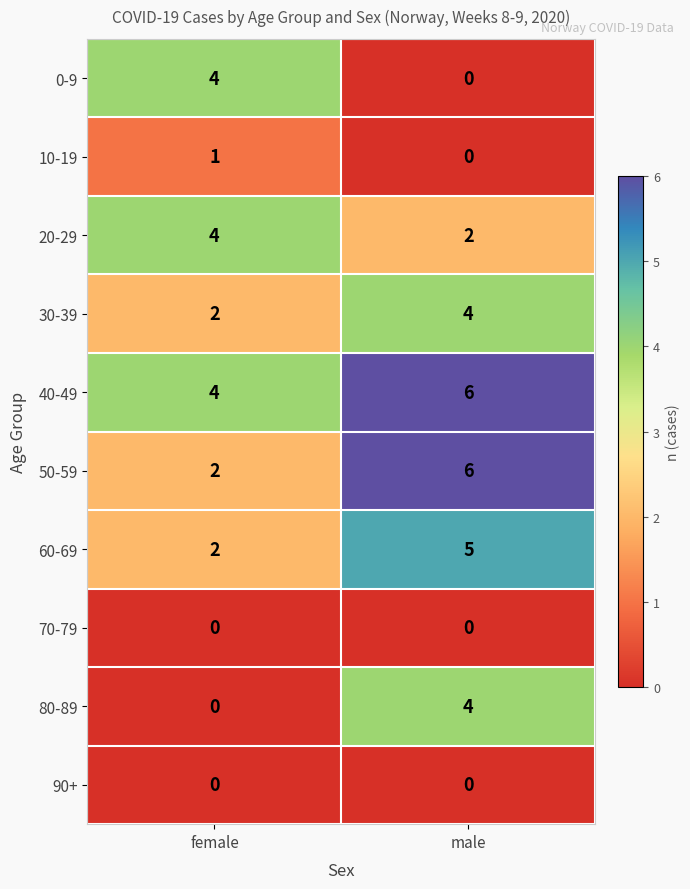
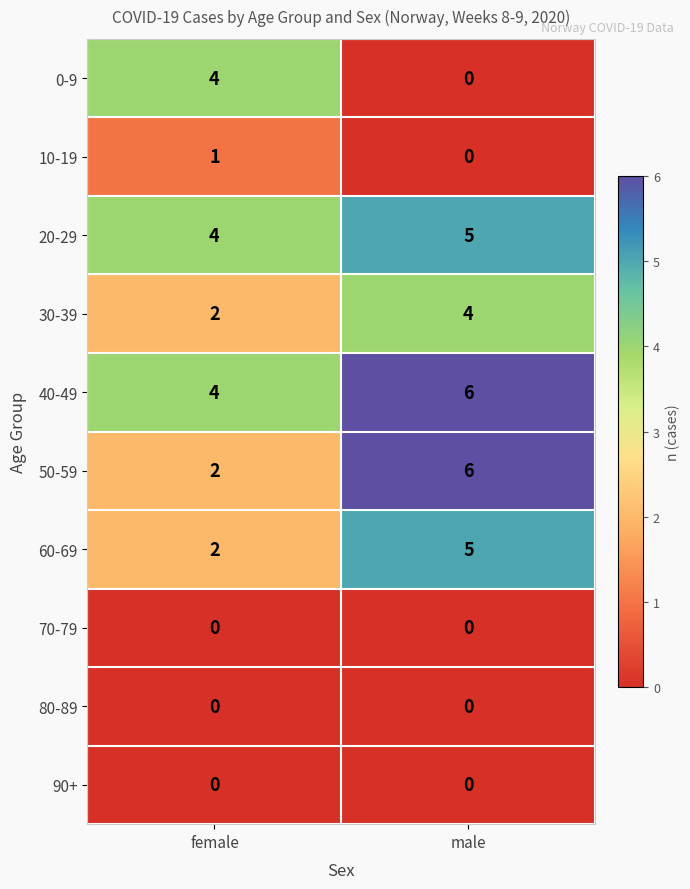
  {
    "0-9": {
      "female": 4,
      "male": 0
    },
    "10-19": {
      "female": 1,
      "male": 0
    },
    "20-29": {
      "female": 4,
-     "male": 2
+     "male": 5
    },
    "30-39": {
      "female": 2,
      "male": 4
    },
    "40-49": {
      "female": 4,
      "male": 6
    },
    "50-59": {
      "female": 2,
      "male": 6
    },
    "60-69": {
      "female": 2,
      "male": 5
    },
    "70-79": {
      "female": 0,
      "male": 0
    },
    "80-89": {
      "female": 0,
-     "male": 4
+     "male": 0
    },
    "90+": {
      "female": 0,
      "male": 0
    }
  }
